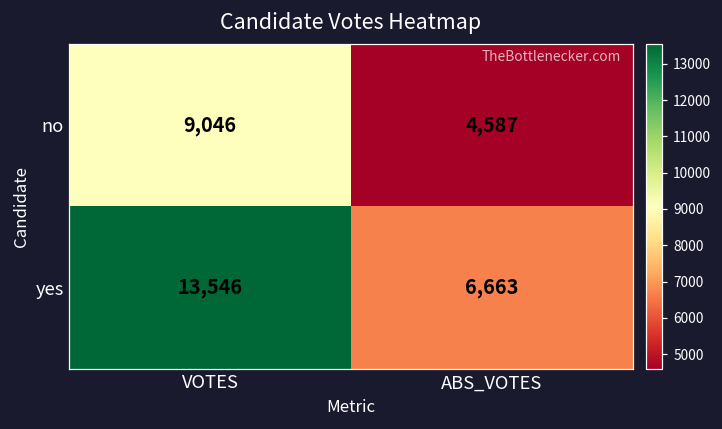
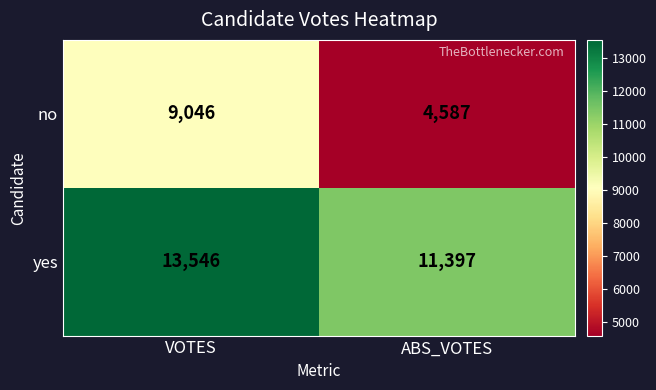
  {
    "no": {
      "VOTES": "9,046"
    },
    "yes": {
      "VOTES": "13,546",
-     "ABS_VOTES": "6,663"
+     "ABS_VOTES": "11,397"
    }
  }
